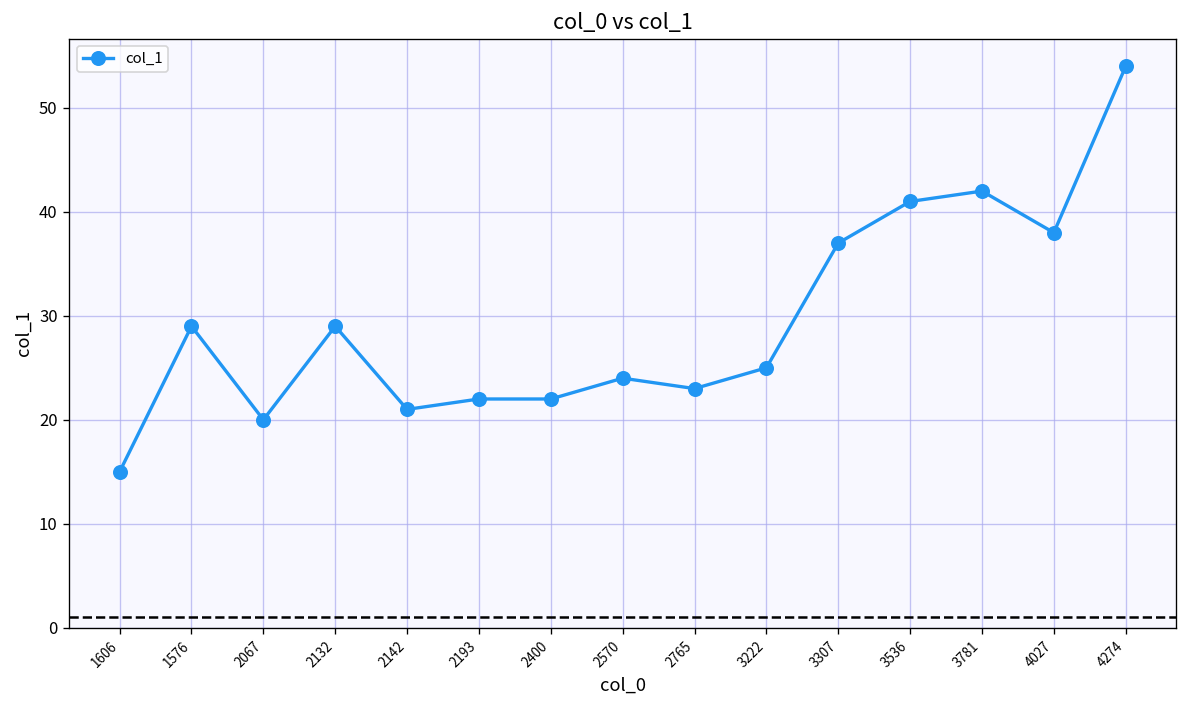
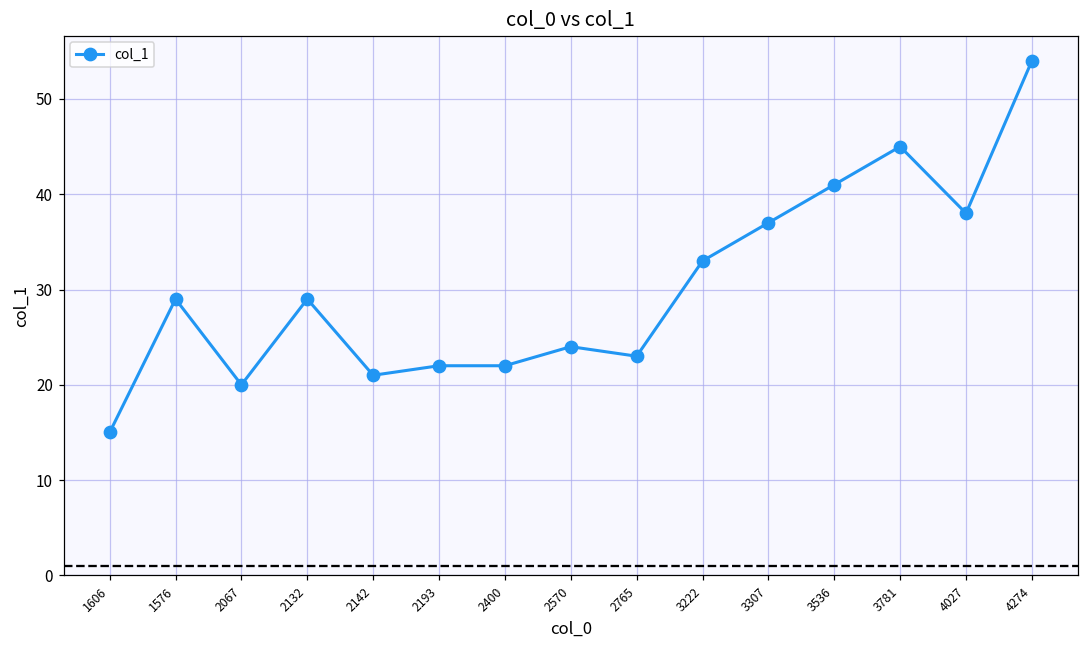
  {
    "1606": 15,
    "1576": 29,
    "2067": 20,
    "2132": 29,
    "2142": 21,
    "2193": 22,
    "2400": 22,
    "2570": 24,
    "2765": 23,
-   "3222": 25,
+   "3222": 33,
    "3307": 37,
    "3536": 41,
-   "3781": 42,
+   "3781": 45,
    "4027": 38,
    "4274": 54
  }
